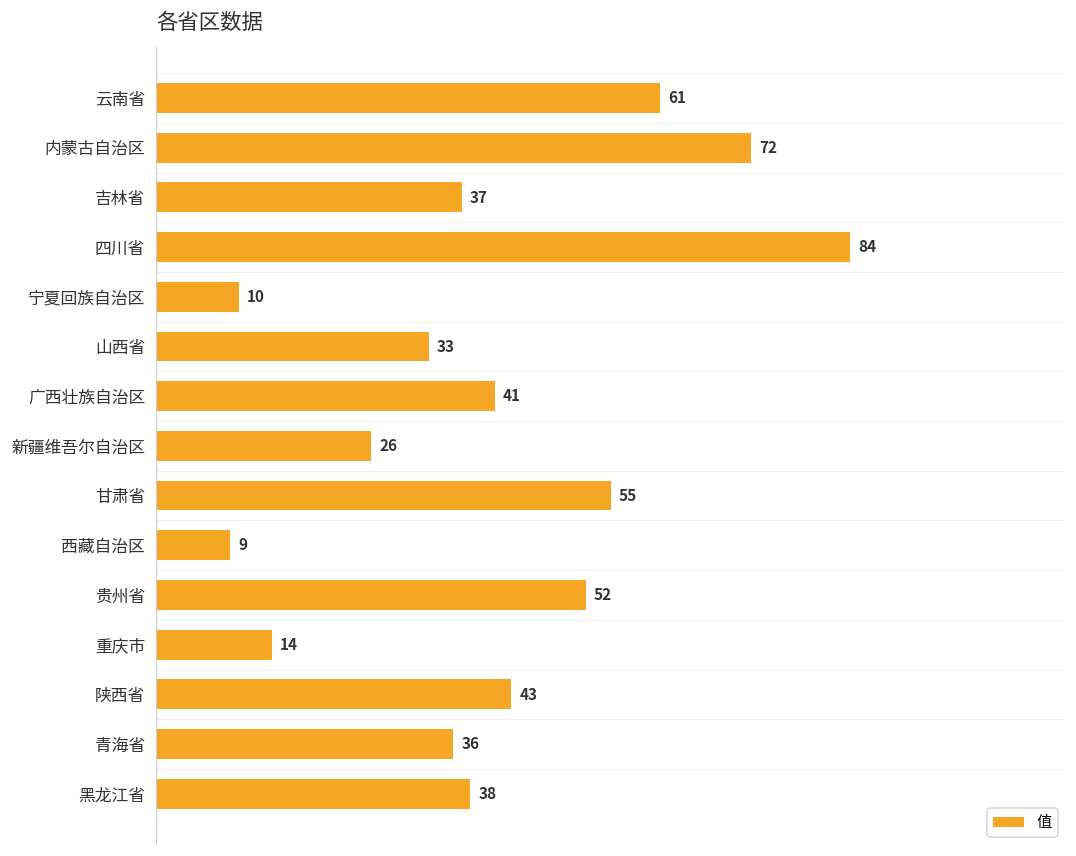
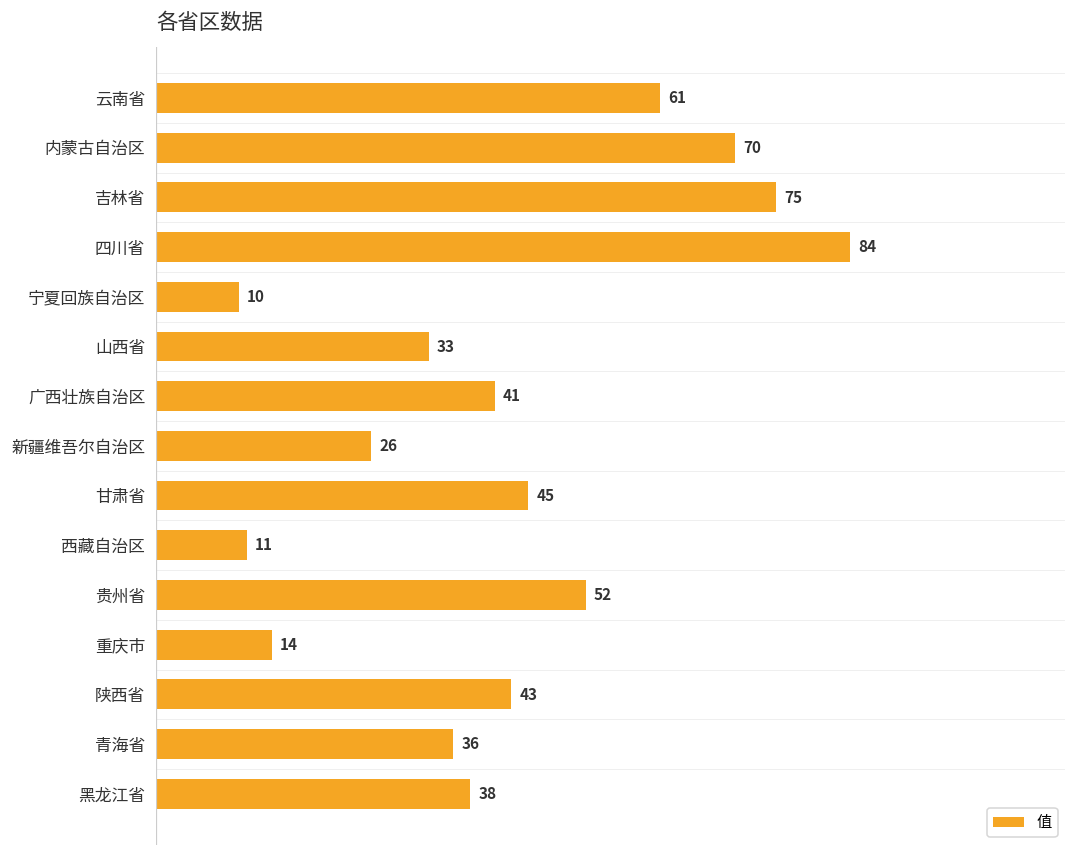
  {
    "云南省": 61,
-   "内蒙古自治区": 72,
-   "吉林省": 37,
+   "内蒙古自治区": 70,
+   "吉林省": 75,
    "四川省": 84,
    "宁夏回族自治区": 10,
    "山西省": 33,
    "广西壮族自治区": 41,
    "新疆维吾尔自治区": 26,
-   "甘肃省": 55,
-   "西藏自治区": 9,
+   "甘肃省": 45,
+   "西藏自治区": 11,
    "贵州省": 52,
    "重庆市": 14,
    "陕西省": 43,
    "青海省": 36,
    "黑龙江省": 38
  }
